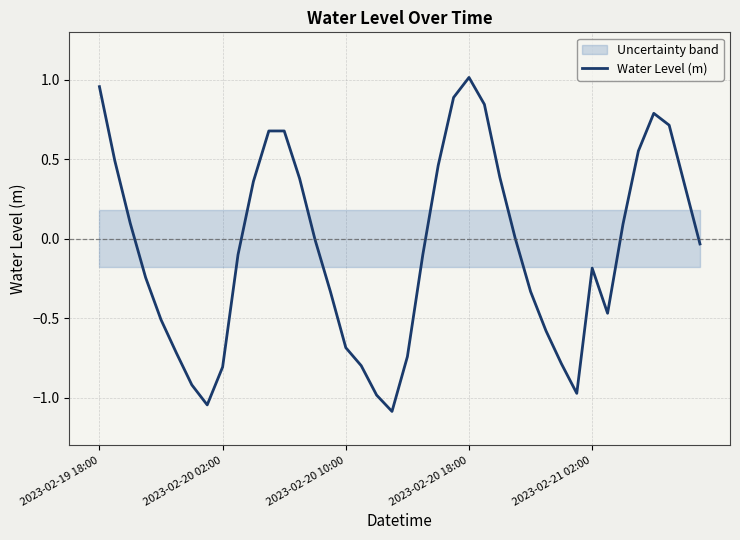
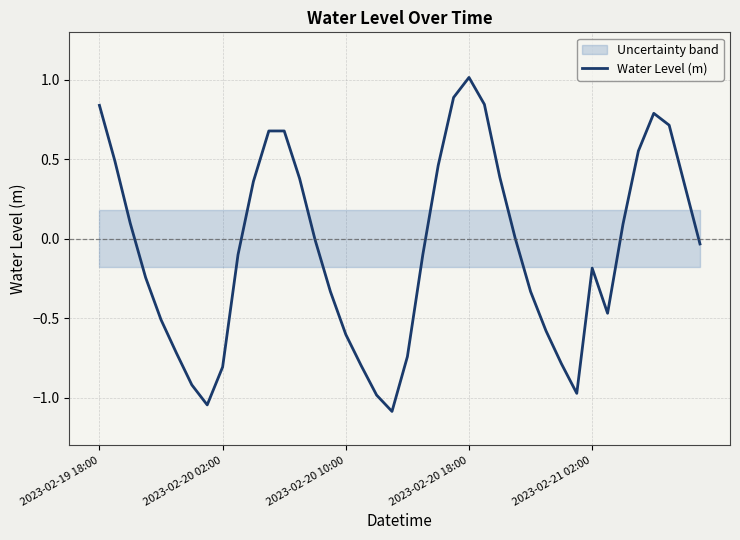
  {
    "Water Level (m)": {
-     "2023-02-19 18:00": 0.96,
+     "2023-02-19 18:00": 0.84,
      "2023-02-20 02:00": -0.81,
-     "2023-02-20 10:00": -0.69,
+     "2023-02-20 10:00": -0.60,
      "2023-02-20 18:00": 1.02,
      "2023-02-21 02:00": -0.18
    },
    "Uncertainty band": {
      "2023-02-19 18:00": 0.18,
      "2023-02-20 02:00": 0.18,
      "2023-02-20 10:00": 0.18,
      "2023-02-20 18:00": 0.18,
      "2023-02-21 02:00": 0.18
    }
  }
